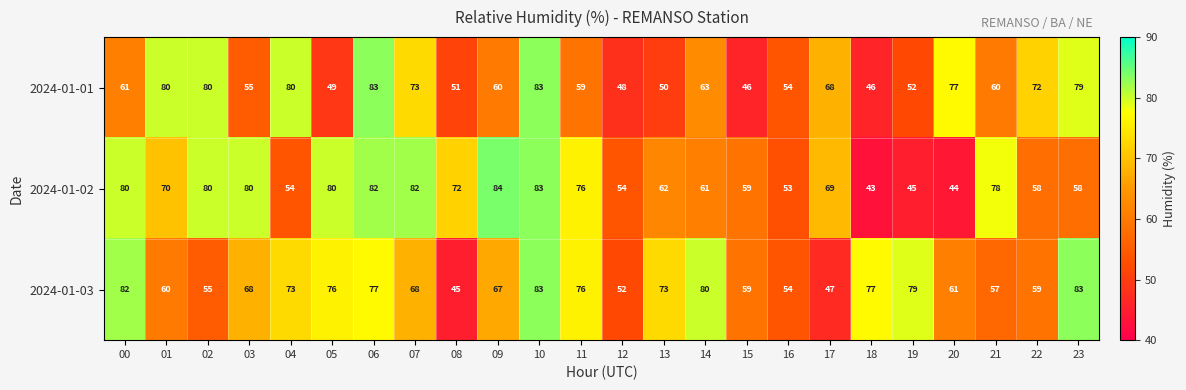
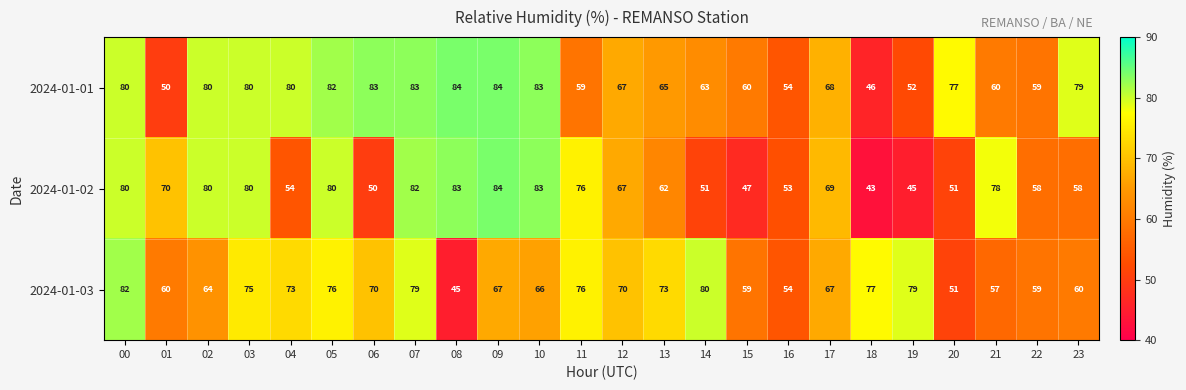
  {
    "2024-01-01": {
-     "00": 61,
-     "01": 80,
+     "00": 80,
+     "01": 50,
      "02": 80,
-     "03": 55,
+     "03": 80,
      "04": 80,
-     "05": 49,
+     "05": 82,
      "06": 83,
-     "07": 73,
-     "08": 51,
-     "09": 60,
+     "07": 83,
+     "08": 84,
+     "09": 84,
      "10": 83,
      "11": 59,
-     "12": 48,
-     "13": 50,
+     "12": 67,
+     "13": 65,
      "14": 63,
-     "15": 46,
+     "15": 60,
      "16": 54,
      "17": 68,
      "18": 46,
      "19": 52,
      "20": 77,
      "21": 60,
-     "22": 72,
+     "22": 59,
      "23": 79
    },
    "2024-01-02": {
      "00": 80,
      "01": 70,
      "02": 80,
      "03": 80,
      "04": 54,
      "05": 80,
-     "06": 82,
+     "06": 50,
      "07": 82,
-     "08": 72,
+     "08": 83,
      "09": 84,
      "10": 83,
      "11": 76,
-     "12": 54,
+     "12": 67,
      "13": 62,
-     "14": 61,
-     "15": 59,
+     "14": 51,
+     "15": 47,
      "16": 53,
      "17": 69,
      "18": 43,
      "19": 45,
-     "20": 44,
+     "20": 51,
      "21": 78,
      "22": 58,
      "23": 58
    },
    "2024-01-03": {
      "00": 82,
      "01": 60,
-     "02": 55,
-     "03": 68,
+     "02": 64,
+     "03": 75,
      "04": 73,
      "05": 76,
-     "06": 77,
-     "07": 68,
+     "06": 70,
+     "07": 79,
      "08": 45,
      "09": 67,
-     "10": 83,
+     "10": 66,
      "11": 76,
-     "12": 52,
+     "12": 70,
      "13": 73,
      "14": 80,
      "15": 59,
      "16": 54,
-     "17": 47,
+     "17": 67,
      "18": 77,
      "19": 79,
-     "20": 61,
+     "20": 51,
      "21": 57,
      "22": 59,
-     "23": 83
+     "23": 60
    }
  }
